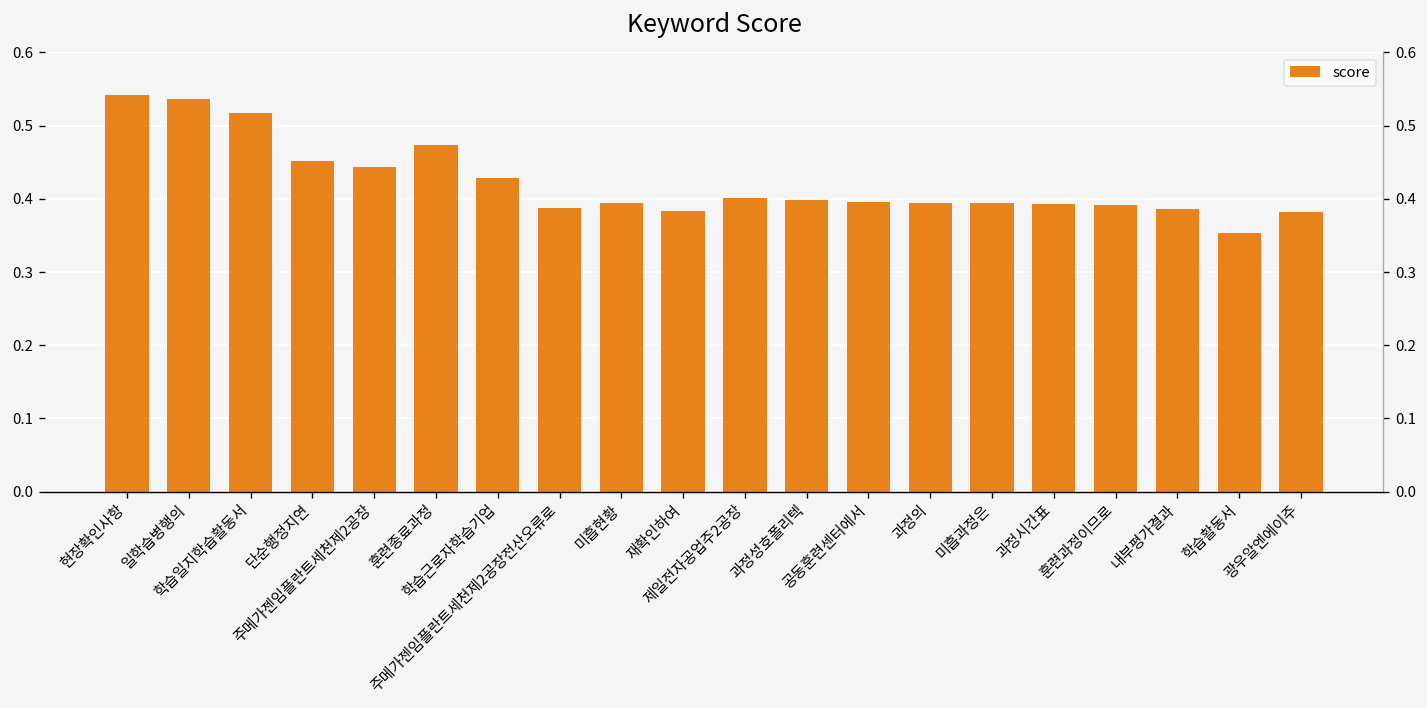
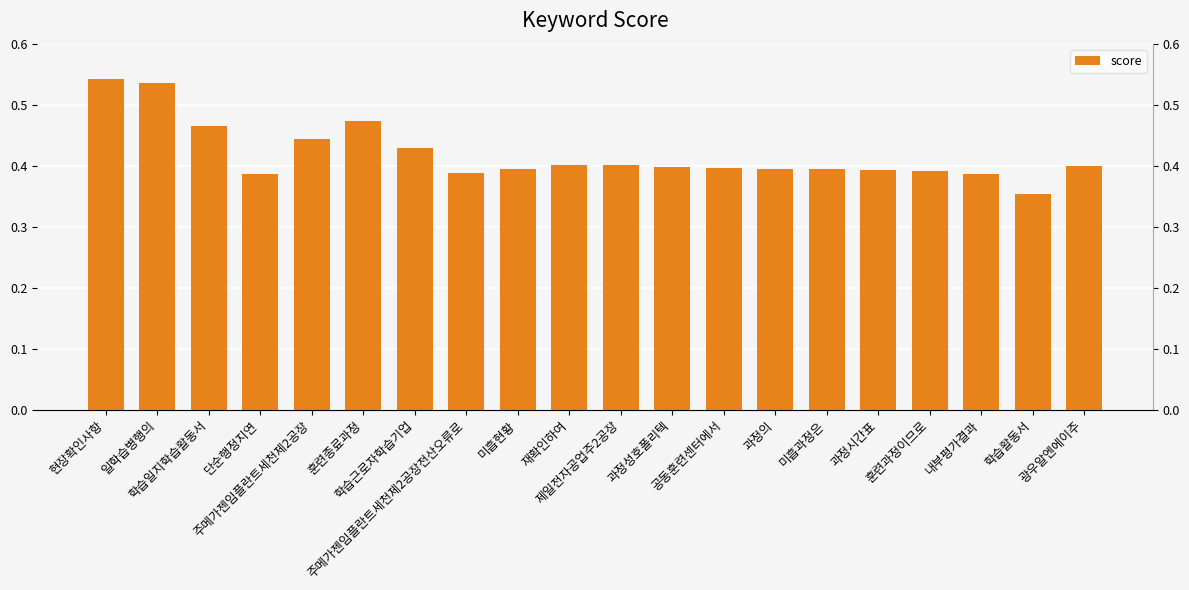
  {
    "현장확인사항": 0.54,
    "일학습병행의": 0.54,
-   "학습일지학습활동서": 0.52,
-   "단순행정지연": 0.45,
+   "학습일지학습활동서": 0.46,
+   "단순행정지연": 0.39,
    "주메가젠임플란트세천제2공장": 0.44,
    "훈련종료과정": 0.47,
    "학습근로자학습기업": 0.43,
    "주메가젠임플란트세천제2공장전산오류로": 0.39,
    "미흡현황": 0.39,
-   "재확인하여": 0.38,
+   "재확인하여": 0.40,
    "제일전자공업주2공장": 0.40,
    "과정성호폴리텍": 0.40,
    "공동훈련센터에서": 0.40,
    "과정의": 0.40,
    "미흡과정은": 0.39,
    "과정시간표": 0.39,
    "훈련과정이므로": 0.39,
    "내부평가결과": 0.39,
    "학습활동서": 0.35,
-   "광우알엔에이주": 0.38
+   "광우알엔에이주": 0.40
  }
